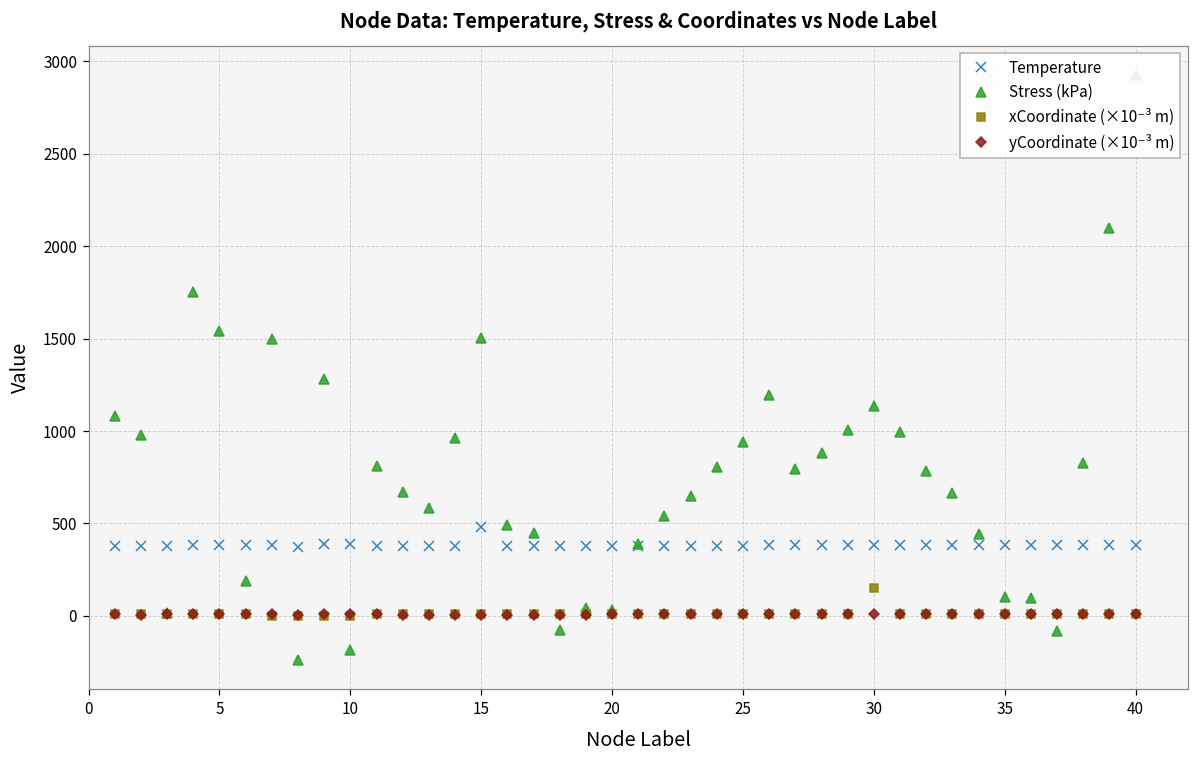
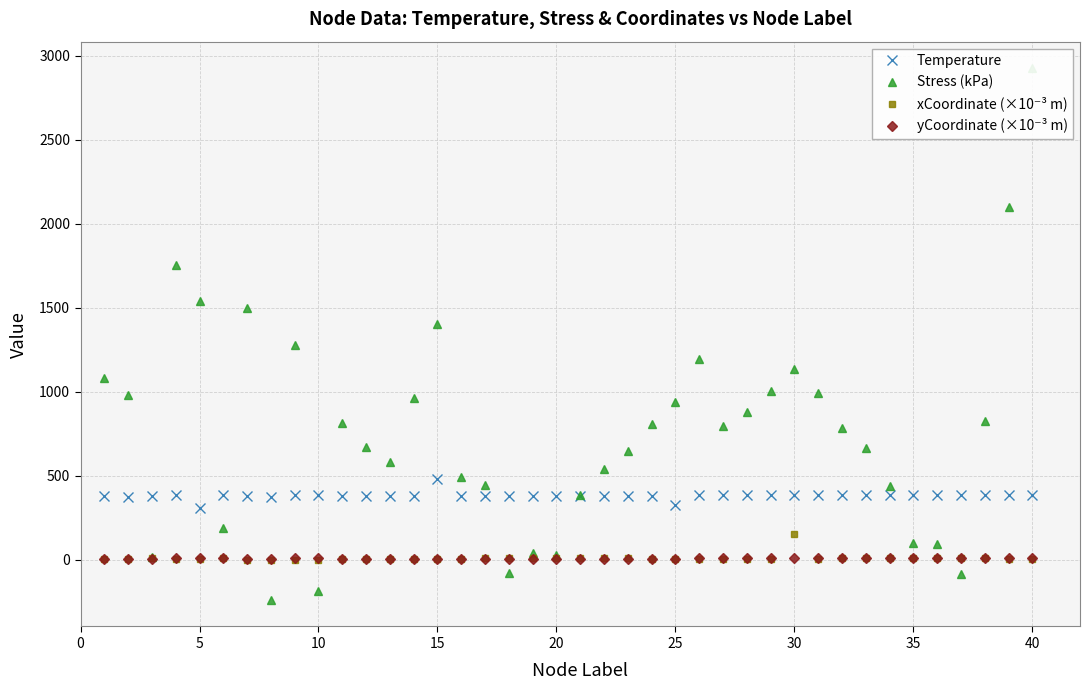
  {
    "Temperature": {
-     "5": 390,
+     "5": 310,
      "10": 390,
      "15": 480,
      "20": 380,
-     "25": 380,
+     "25": 330,
      "30": 390,
      "35": 380,
      "40": 390
    },
    "Stress (kPa)": {
      "5": 1540,
      "10": -180,
-     "15": 1500,
+     "15": 1410,
      "20": 30,
      "25": 940,
      "30": 1140,
      "35": 100
    },
    "xCoordinate (×10⁻³ m)": {
      "30": 150
    },
    "yCoordinate (×10⁻³ m)": {
      "30": 10
    }
  }
